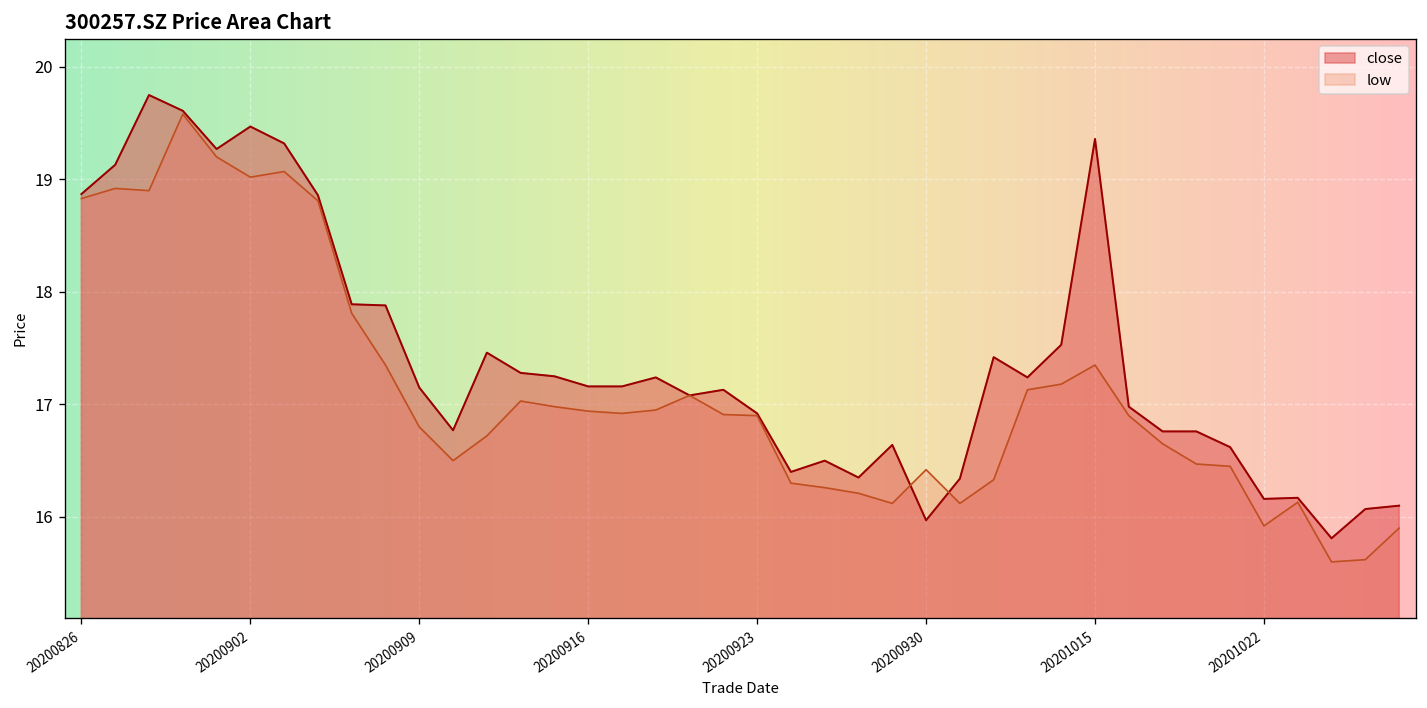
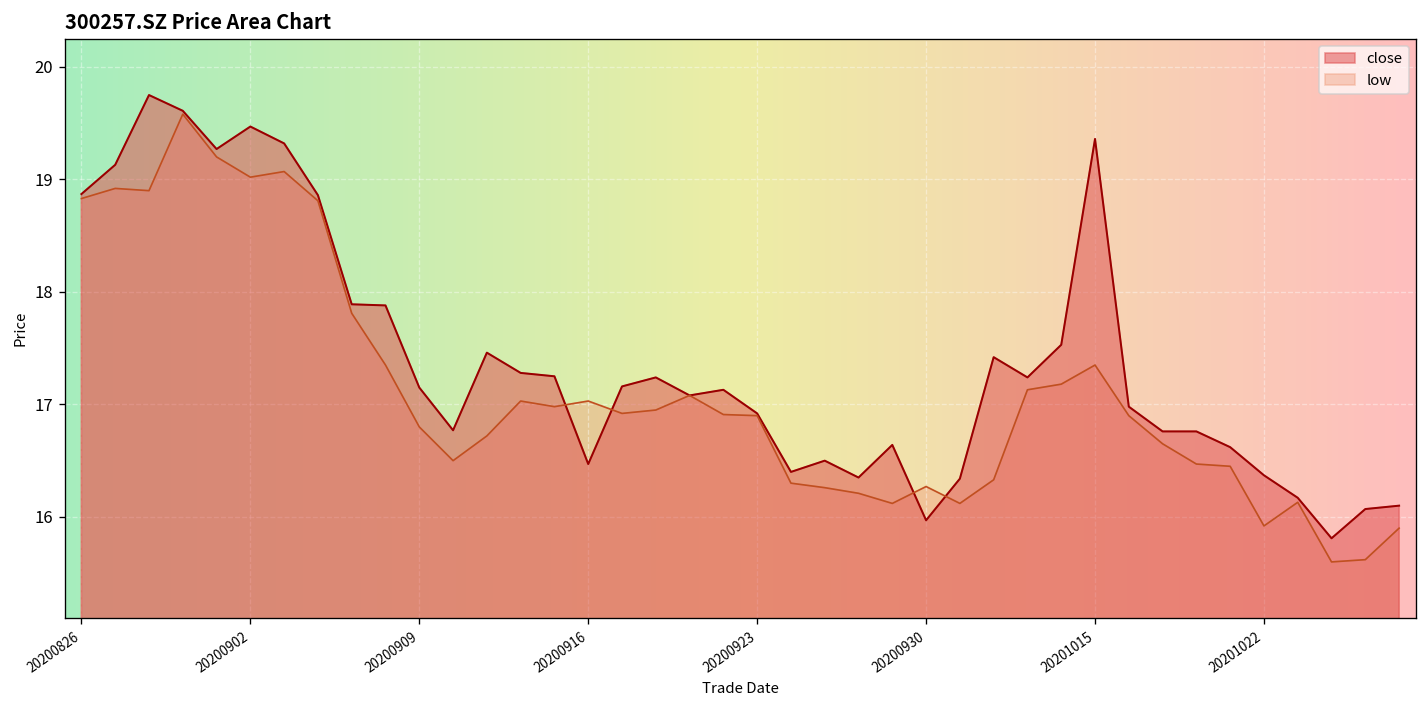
  {
    "close": {
      "20200826": 18.9,
      "20200902": 19.5,
      "20200909": 17.2,
-     "20200916": 17.2,
+     "20200916": 16.5,
      "20200930": 16.0,
      "20201015": 19.4,
-     "20201022": 16.2
+     "20201022": 16.4
    },
    "low": {
      "20200826": 18.8,
      "20200902": 19.0,
      "20200909": 16.8,
-     "20200916": 16.9,
-     "20200930": 16.4,
+     "20200916": 17.0,
+     "20200930": 16.3,
      "20201015": 17.4,
      "20201022": 15.9
    }
  }
